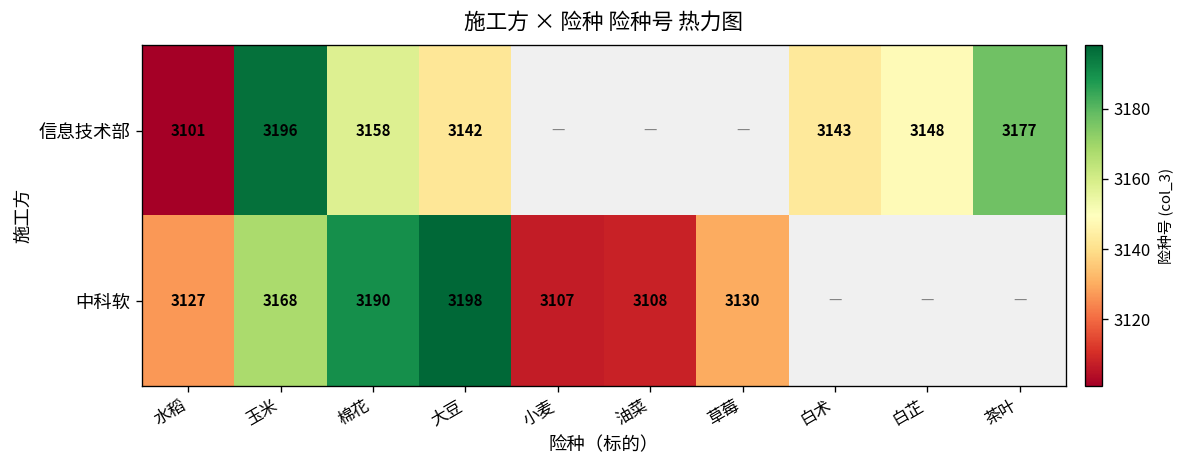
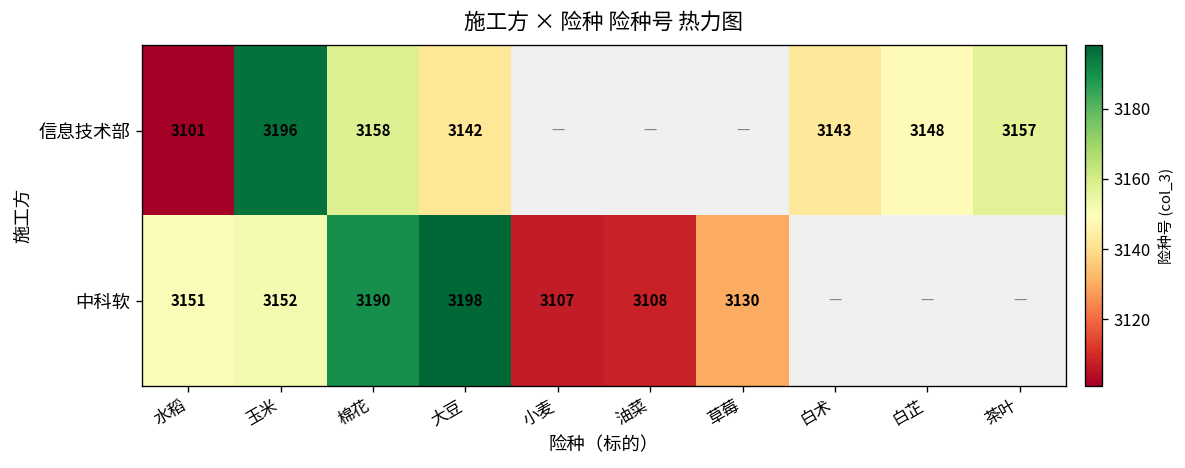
  {
    "信息技术部": {
      "水稻": 3101,
      "玉米": 3196,
      "棉花": 3158,
      "大豆": 3142,
      "白术": 3143,
      "白芷": 3148,
-     "茶叶": 3177
+     "茶叶": 3157
    },
    "中科软": {
-     "水稻": 3127,
-     "玉米": 3168,
+     "水稻": 3151,
+     "玉米": 3152,
      "棉花": 3190,
      "大豆": 3198,
      "小麦": 3107,
      "油菜": 3108,
      "草莓": 3130
    }
  }
